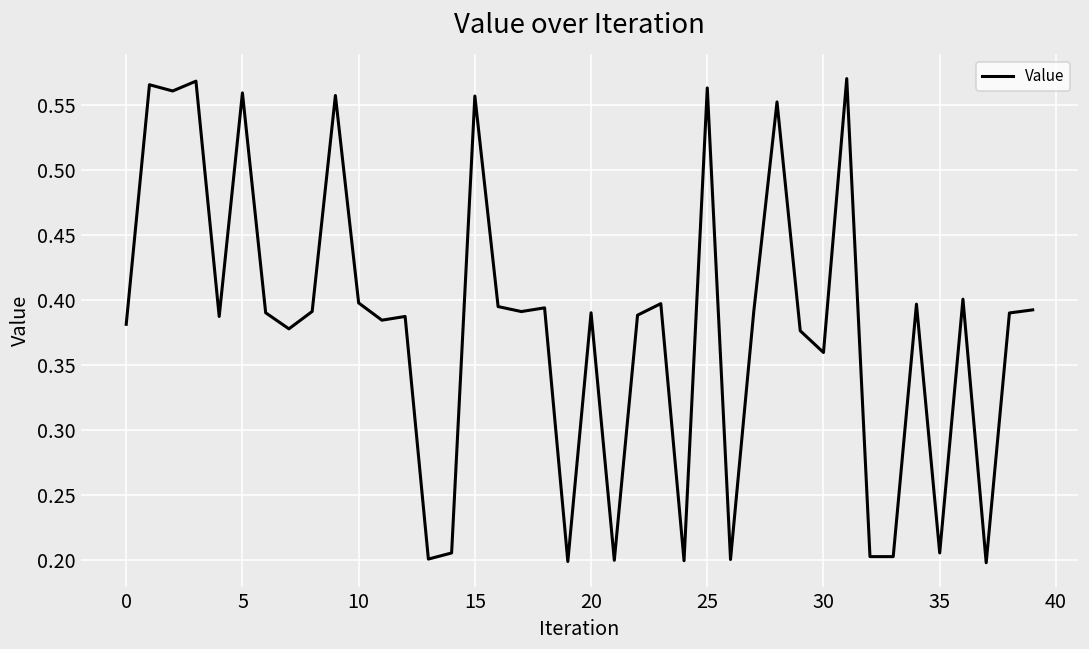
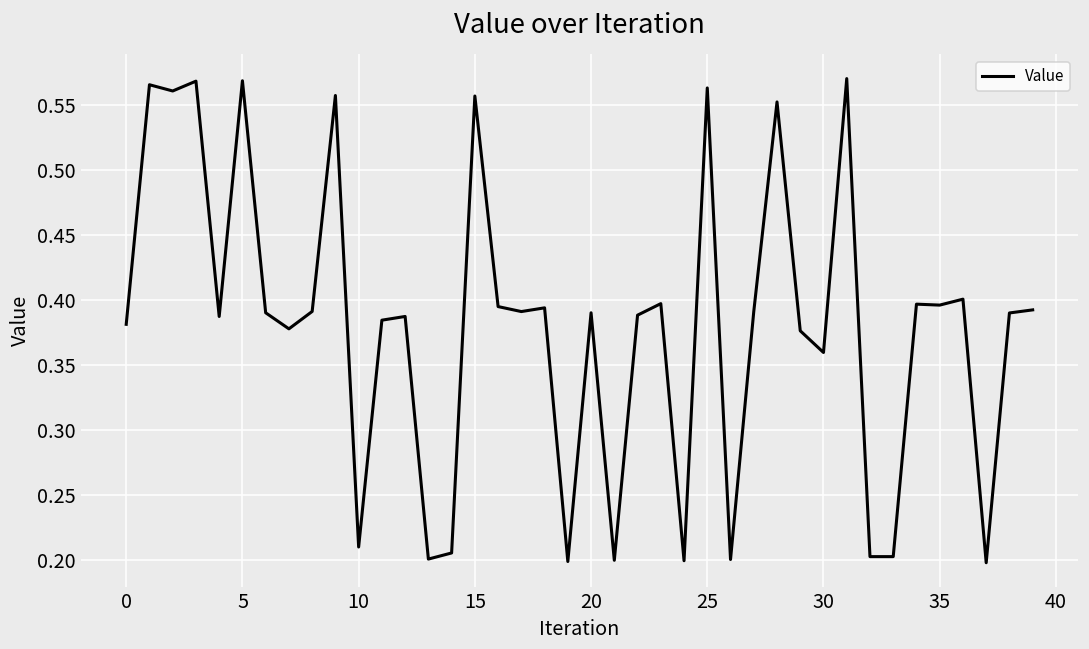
  {
    "0": 0.381,
-   "5": 0.559,
-   "10": 0.398,
+   "5": 0.569,
+   "10": 0.210,
    "15": 0.557,
    "20": 0.390,
    "25": 0.563,
    "30": 0.359,
-   "35": 0.205
+   "35": 0.396
  }
